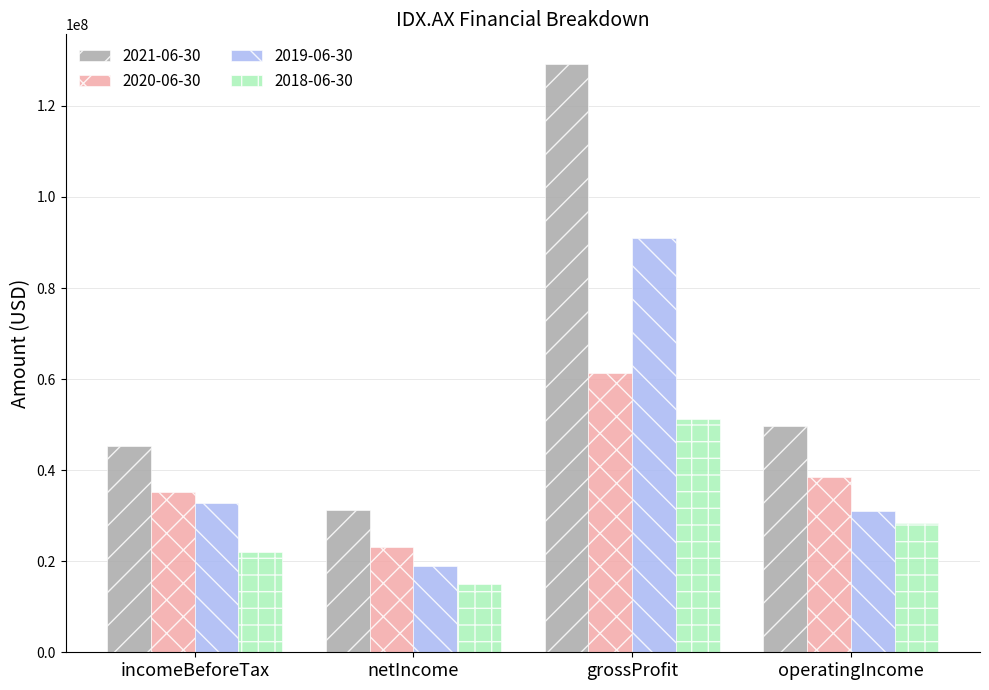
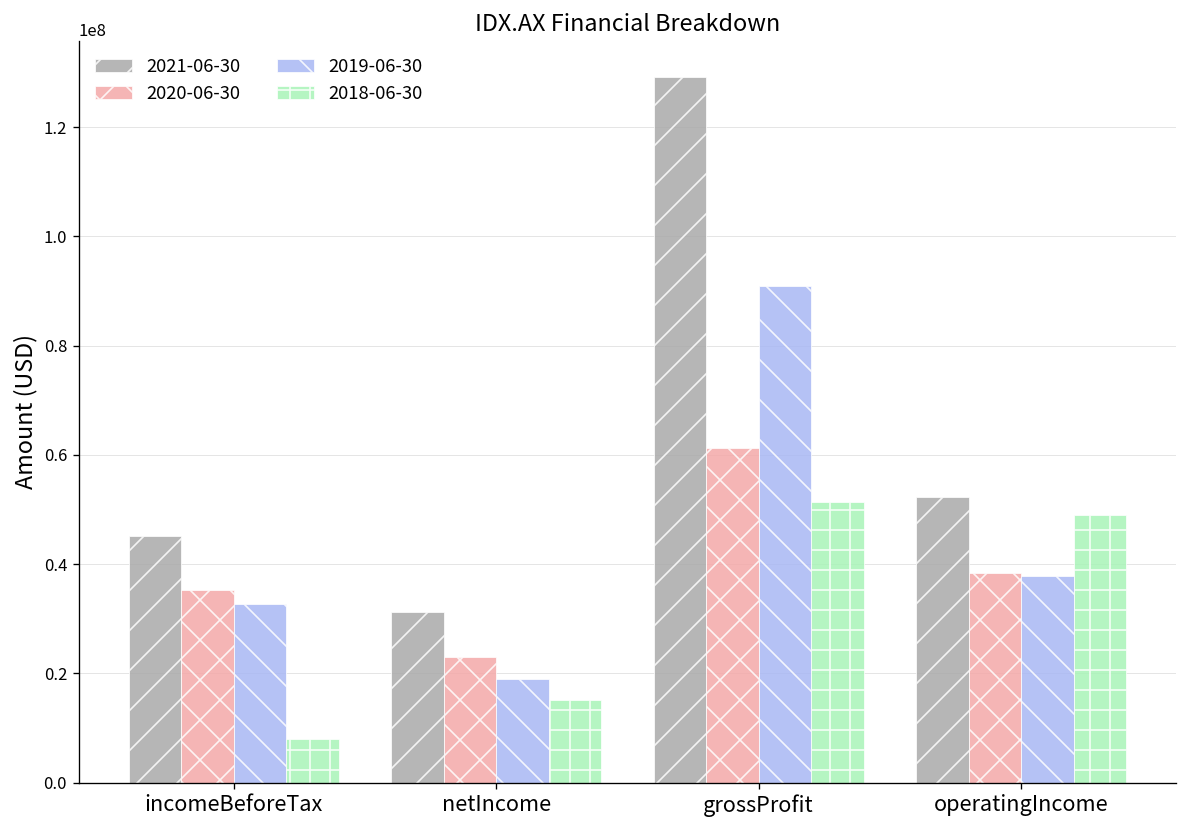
  {
    "2021-06-30": {
      "incomeBeforeTax": 45000000,
      "netIncome": 31000000,
      "grossProfit": 129000000,
-     "operatingIncome": 50000000
+     "operatingIncome": 52000000
    },
    "2020-06-30": {
      "incomeBeforeTax": 35000000,
      "netIncome": 23000000,
      "grossProfit": 61000000,
      "operatingIncome": 38000000
    },
    "2019-06-30": {
      "incomeBeforeTax": 33000000,
      "netIncome": 19000000,
      "grossProfit": 91000000,
-     "operatingIncome": 31000000
+     "operatingIncome": 38000000
    },
    "2018-06-30": {
-     "incomeBeforeTax": 22000000,
+     "incomeBeforeTax": 8000000,
      "netIncome": 15000000,
      "grossProfit": 51000000,
-     "operatingIncome": 28000000
+     "operatingIncome": 49000000
    }
  }
